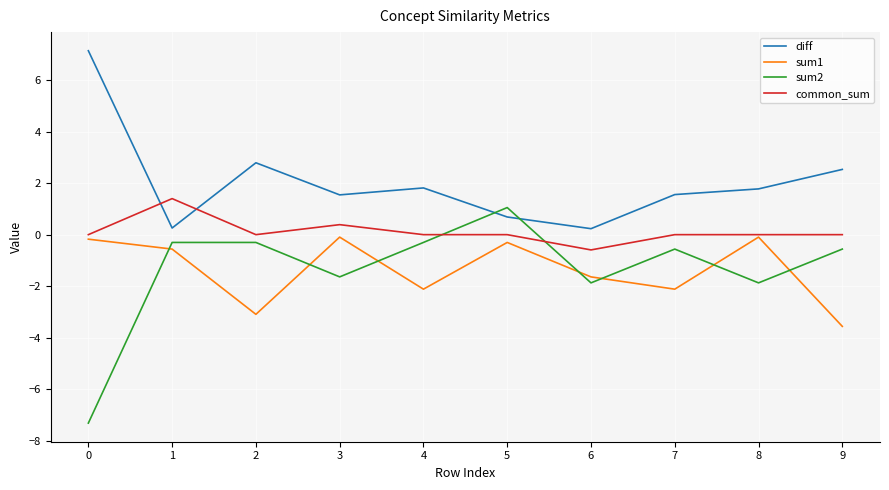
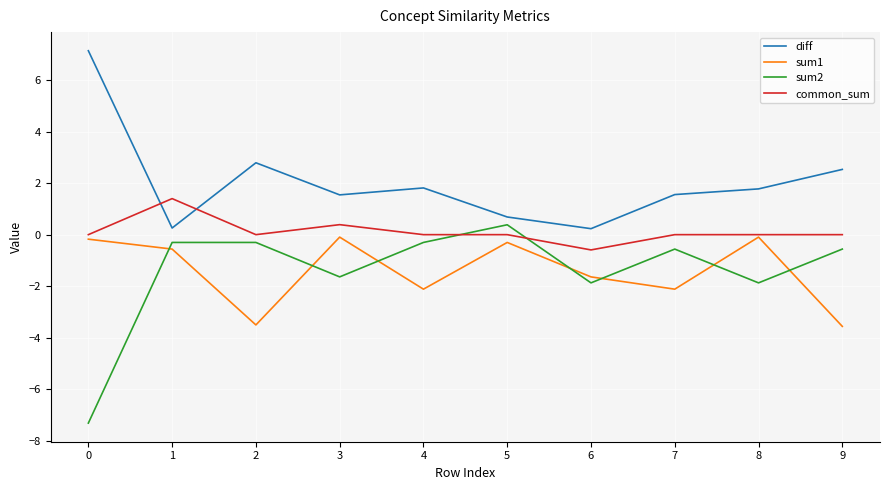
  {
    "diff": {
      "0": 7.1,
      "1": 0.3,
      "2": 2.8,
      "3": 1.5,
      "4": 1.8,
      "5": 0.7,
      "6": 0.2,
      "7": 1.6,
      "8": 1.8,
      "9": 2.5
    },
    "sum1": {
      "0": -0.2,
      "1": -0.6,
-     "2": -3.1,
+     "2": -3.5,
      "3": -0.1,
      "4": -2.1,
      "5": -0.3,
      "6": -1.6,
      "7": -2.1,
      "9": -3.6
    },
    "sum2": {
      "0": -7.3,
      "1": -0.3,
      "2": -0.3,
      "3": -1.6,
      "4": -0.3,
-     "5": 1.1,
+     "5": 0.4,
      "6": -1.9,
      "7": -0.6,
      "8": -1.9,
      "9": -0.6
    },
    "common_sum": {
      "0": 0.0,
      "1": 1.4,
      "2": 0.0,
      "3": 0.4,
      "4": 0.0,
      "5": 0.0,
      "6": -0.6,
      "7": 0.0,
      "9": 0.0
    }
  }
